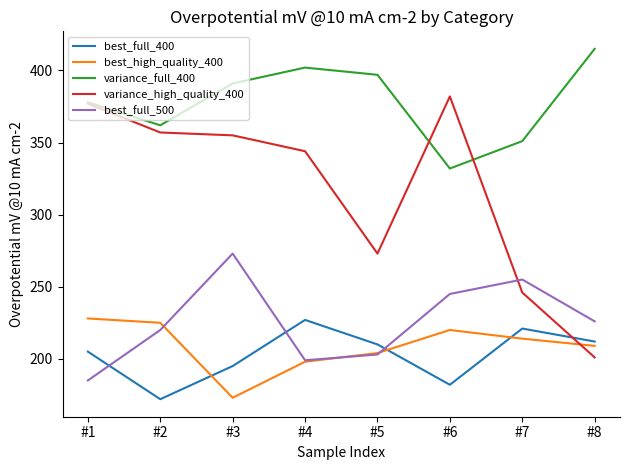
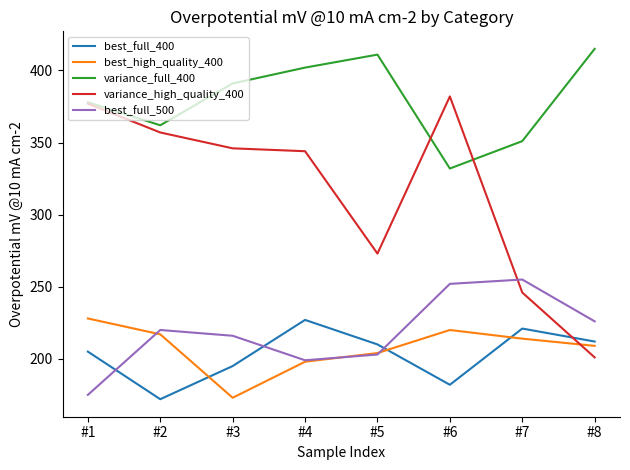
  {
    "best_full_400": {
      "#1": 205,
      "#2": 172,
      "#3": 195,
      "#4": 227,
      "#5": 210,
      "#6": 182,
      "#7": 221,
      "#8": 212
    },
    "best_high_quality_400": {
      "#1": 228,
-     "#2": 225,
+     "#2": 217,
      "#3": 173,
      "#6": 220,
      "#7": 214,
      "#8": 209
    },
    "variance_full_400": {
      "#2": 362,
      "#4": 402,
-     "#5": 397,
+     "#5": 411,
      "#6": 332,
      "#7": 351,
      "#8": 415
    },
    "variance_high_quality_400": {
      "#2": 357,
-     "#3": 355,
+     "#3": 346,
      "#4": 344,
      "#5": 273,
      "#6": 382,
      "#7": 246,
      "#8": 201
    },
    "best_full_500": {
-     "#1": 185,
+     "#1": 175,
      "#2": 220,
-     "#3": 273,
-     "#6": 245,
+     "#3": 216,
+     "#6": 252,
      "#7": 255,
      "#8": 226
    }
  }
